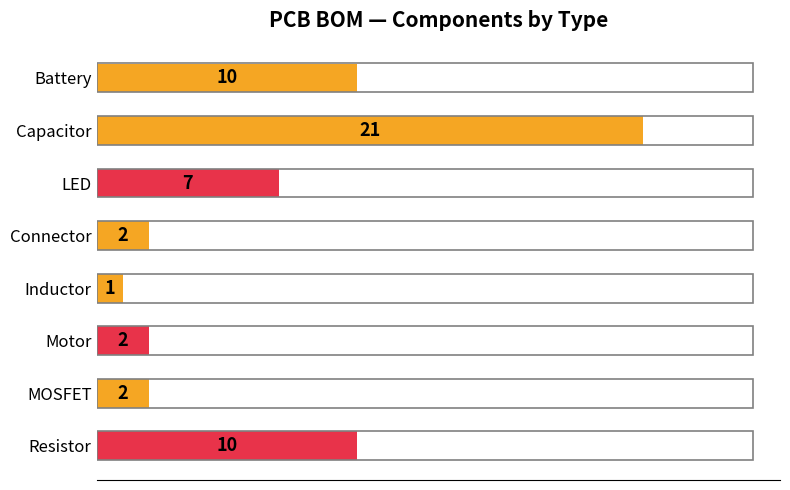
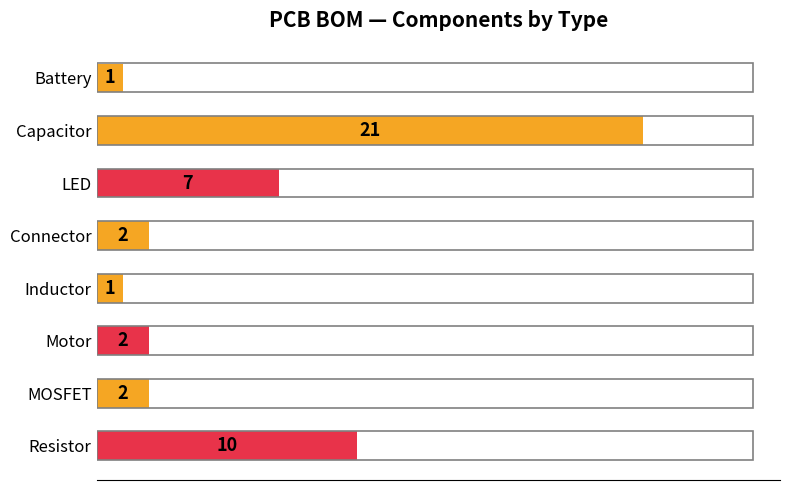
  {
-   "Battery": 10,
+   "Battery": 1,
    "Capacitor": 21,
    "LED": 7,
    "Connector": 2,
    "Inductor": 1,
    "Motor": 2,
    "MOSFET": 2,
    "Resistor": 10
  }
